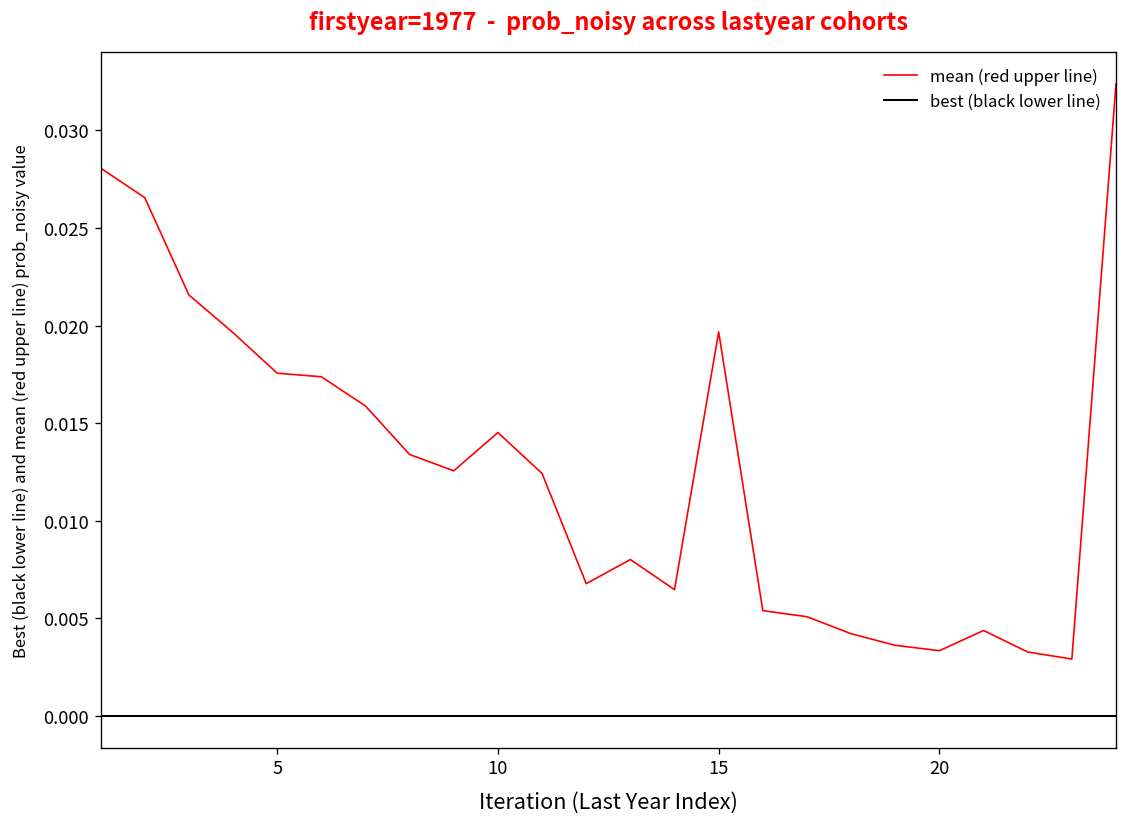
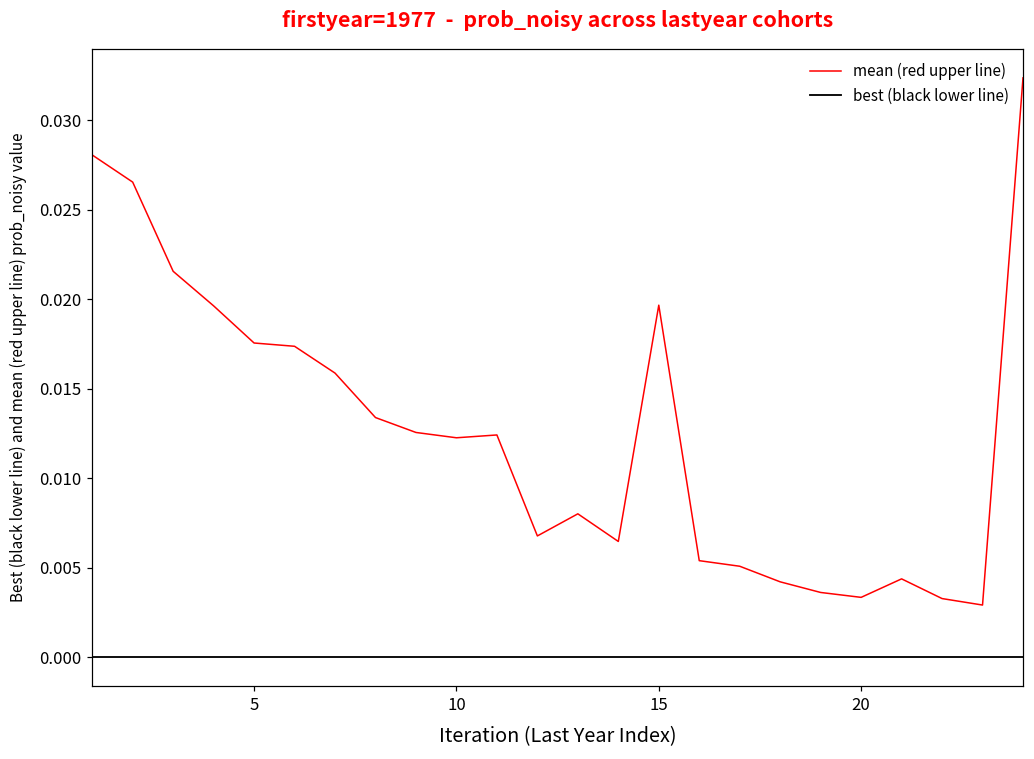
  {
    "mean (red upper line)": {
      "5": 0.0176,
-     "10": 0.0145,
+     "10": 0.0123,
      "15": 0.0197,
      "20": 0.0034
    },
    "best (black lower line)": {
      "5": 0.0000,
      "10": 0.0000,
      "15": 0.0000,
      "20": 0.0000
    }
  }
